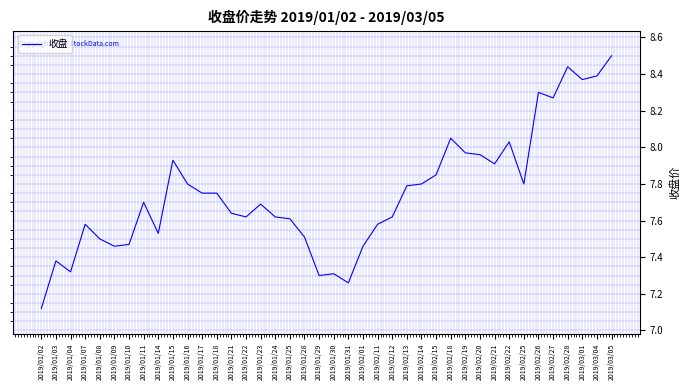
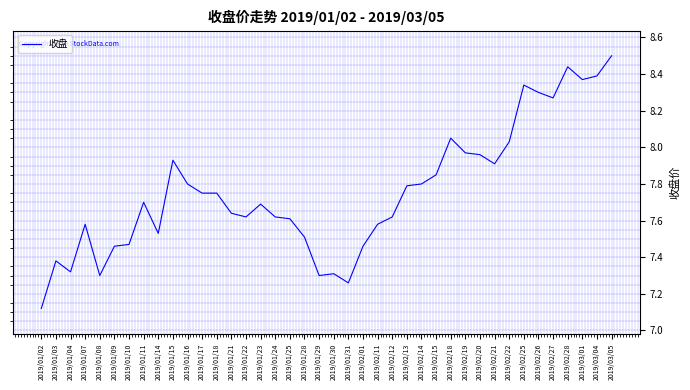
  {
    "2019/01/02": 7.12,
    "2019/01/03": 7.38,
    "2019/01/04": 7.32,
    "2019/01/07": 7.58,
-   "2019/01/08": 7.5,
+   "2019/01/08": 7.3,
    "2019/01/09": 7.46,
    "2019/01/10": 7.47,
    "2019/01/11": 7.70,
    "2019/01/14": 7.53,
    "2019/01/15": 7.93,
    "2019/01/16": 7.80,
    "2019/01/17": 7.75,
    "2019/01/18": 7.75,
    "2019/01/21": 7.64,
    "2019/01/22": 7.62,
    "2019/01/23": 7.69,
    "2019/01/24": 7.62,
    "2019/01/25": 7.61,
    "2019/01/28": 7.51,
    "2019/01/29": 7.30,
    "2019/01/30": 7.31,
    "2019/01/31": 7.26,
    "2019/02/01": 7.46,
    "2019/02/11": 7.58,
    "2019/02/12": 7.62,
    "2019/02/13": 7.79,
    "2019/02/14": 7.80,
    "2019/02/15": 7.85,
    "2019/02/18": 8.05,
    "2019/02/19": 7.97,
    "2019/02/20": 7.96,
    "2019/02/21": 7.91,
    "2019/02/22": 8.03,
-   "2019/02/25": 7.80,
+   "2019/02/25": 8.34,
    "2019/02/26": 8.30,
    "2019/02/27": 8.27,
    "2019/02/28": 8.44,
    "2019/03/01": 8.37,
    "2019/03/04": 8.39,
    "2019/03/05": 8.50
  }
